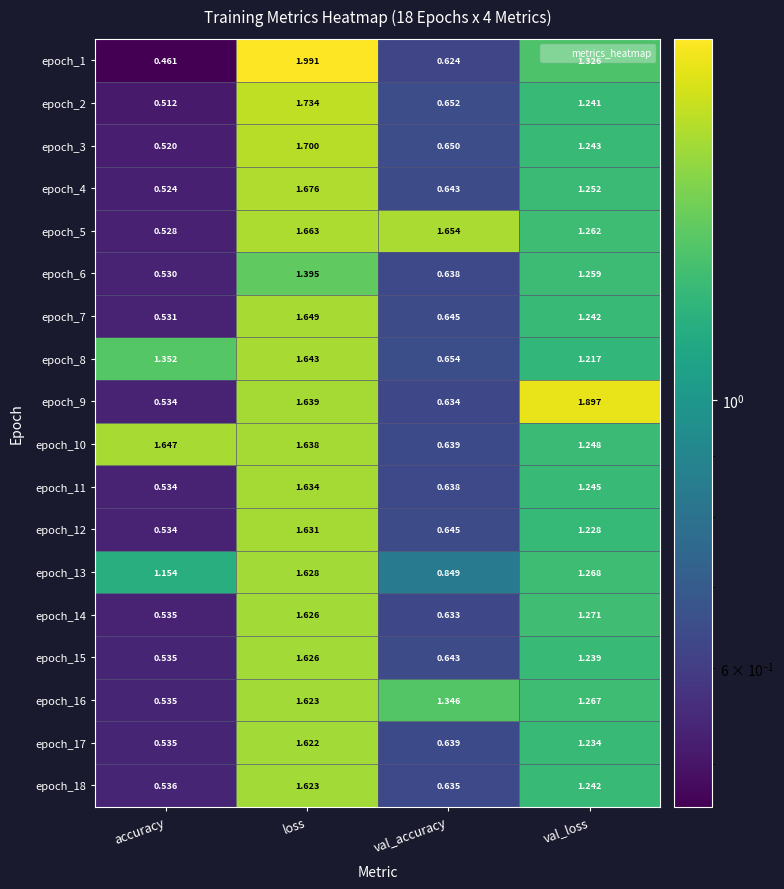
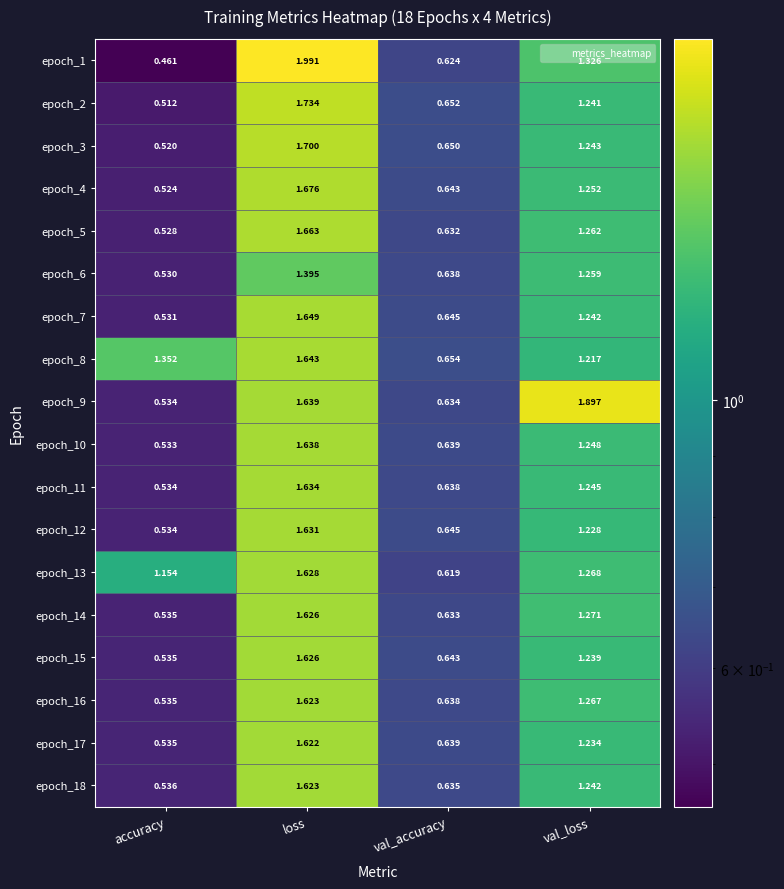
  {
    "epoch_1": {
      "accuracy": 0.461,
      "loss": 1.991,
      "val_accuracy": 0.624
    },
    "epoch_2": {
      "accuracy": 0.512,
      "loss": 1.734,
      "val_accuracy": 0.652,
      "val_loss": 1.241
    },
    "epoch_3": {
      "accuracy": 0.520,
      "loss": 1.700,
      "val_accuracy": 0.650,
      "val_loss": 1.243
    },
    "epoch_4": {
      "accuracy": 0.524,
      "loss": 1.676,
      "val_accuracy": 0.643,
      "val_loss": 1.252
    },
    "epoch_5": {
      "accuracy": 0.528,
      "loss": 1.663,
-     "val_accuracy": 1.654,
+     "val_accuracy": 0.632,
      "val_loss": 1.262
    },
    "epoch_6": {
      "accuracy": 0.530,
      "loss": 1.395,
      "val_accuracy": 0.638,
      "val_loss": 1.259
    },
    "epoch_7": {
      "accuracy": 0.531,
      "loss": 1.649,
      "val_accuracy": 0.645,
      "val_loss": 1.242
    },
    "epoch_8": {
      "accuracy": 1.352,
      "loss": 1.643,
      "val_accuracy": 0.654,
      "val_loss": 1.217
    },
    "epoch_9": {
      "accuracy": 0.534,
      "loss": 1.639,
      "val_accuracy": 0.634,
      "val_loss": 1.897
    },
    "epoch_10": {
-     "accuracy": 1.647,
+     "accuracy": 0.533,
      "loss": 1.638,
      "val_accuracy": 0.639,
      "val_loss": 1.248
    },
    "epoch_11": {
      "accuracy": 0.534,
      "loss": 1.634,
      "val_accuracy": 0.638,
      "val_loss": 1.245
    },
    "epoch_12": {
      "accuracy": 0.534,
      "loss": 1.631,
      "val_accuracy": 0.645,
      "val_loss": 1.228
    },
    "epoch_13": {
      "accuracy": 1.154,
      "loss": 1.628,
-     "val_accuracy": 0.849,
+     "val_accuracy": 0.619,
      "val_loss": 1.268
    },
    "epoch_14": {
      "accuracy": 0.535,
      "loss": 1.626,
      "val_accuracy": 0.633,
      "val_loss": 1.271
    },
    "epoch_15": {
      "accuracy": 0.535,
      "loss": 1.626,
      "val_accuracy": 0.643,
      "val_loss": 1.239
    },
    "epoch_16": {
      "accuracy": 0.535,
      "loss": 1.623,
-     "val_accuracy": 1.346,
+     "val_accuracy": 0.638,
      "val_loss": 1.267
    },
    "epoch_17": {
      "accuracy": 0.535,
      "loss": 1.622,
      "val_accuracy": 0.639,
      "val_loss": 1.234
    },
    "epoch_18": {
      "accuracy": 0.536,
      "loss": 1.623,
      "val_accuracy": 0.635,
      "val_loss": 1.242
    }
  }
